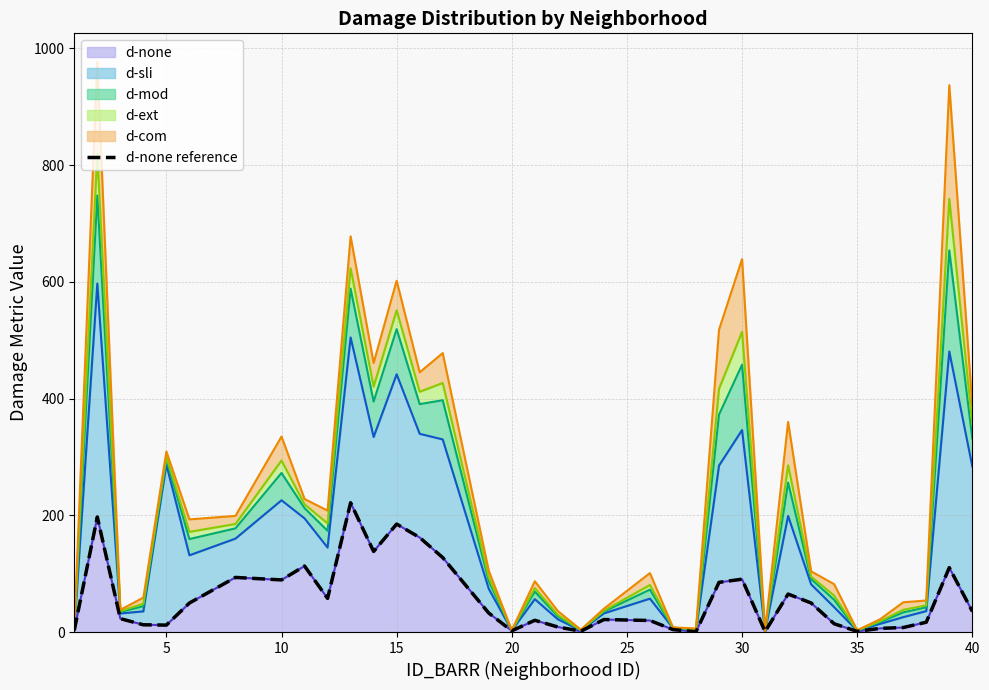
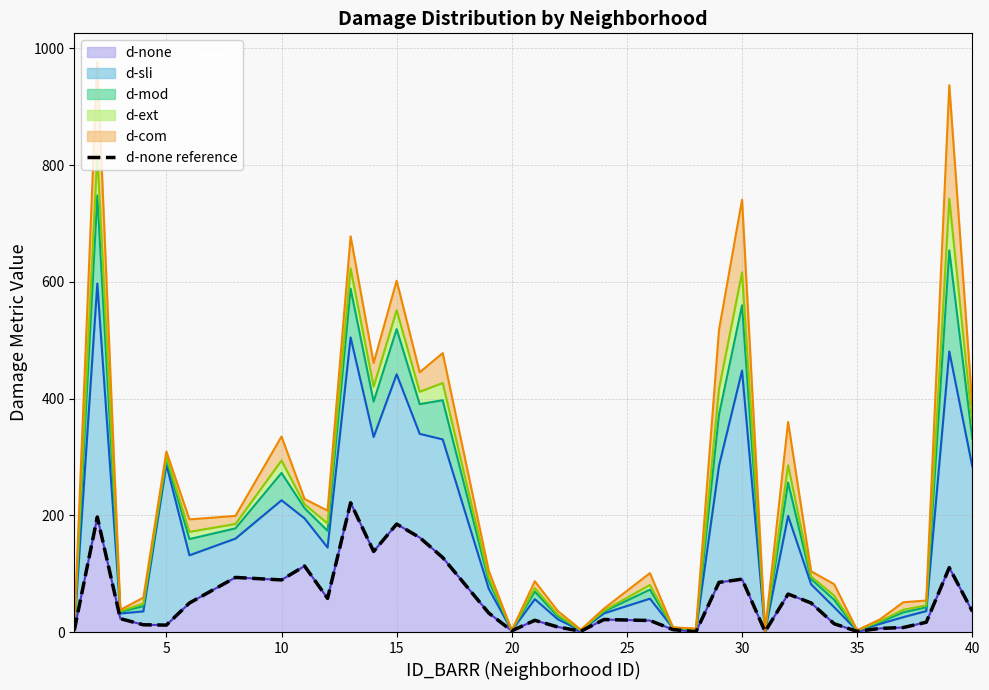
  {
    "d-none": {
      "5": 10,
      "10": 90,
      "15": 190,
      "30": 90,
      "40": 40
    },
    "d-sli": {
      "5": 270,
      "10": 140,
      "15": 260,
-     "30": 260,
+     "30": 360,
      "40": 250
    },
    "d-mod": {
      "10": 50,
      "15": 80,
      "30": 110,
      "40": 50
    },
    "d-ext": {
      "10": 20,
      "15": 30,
      "30": 60,
      "40": 20
    },
    "d-com": {
      "5": 10,
      "10": 40,
      "15": 50,
      "30": 120,
      "40": 30
    }
  }
